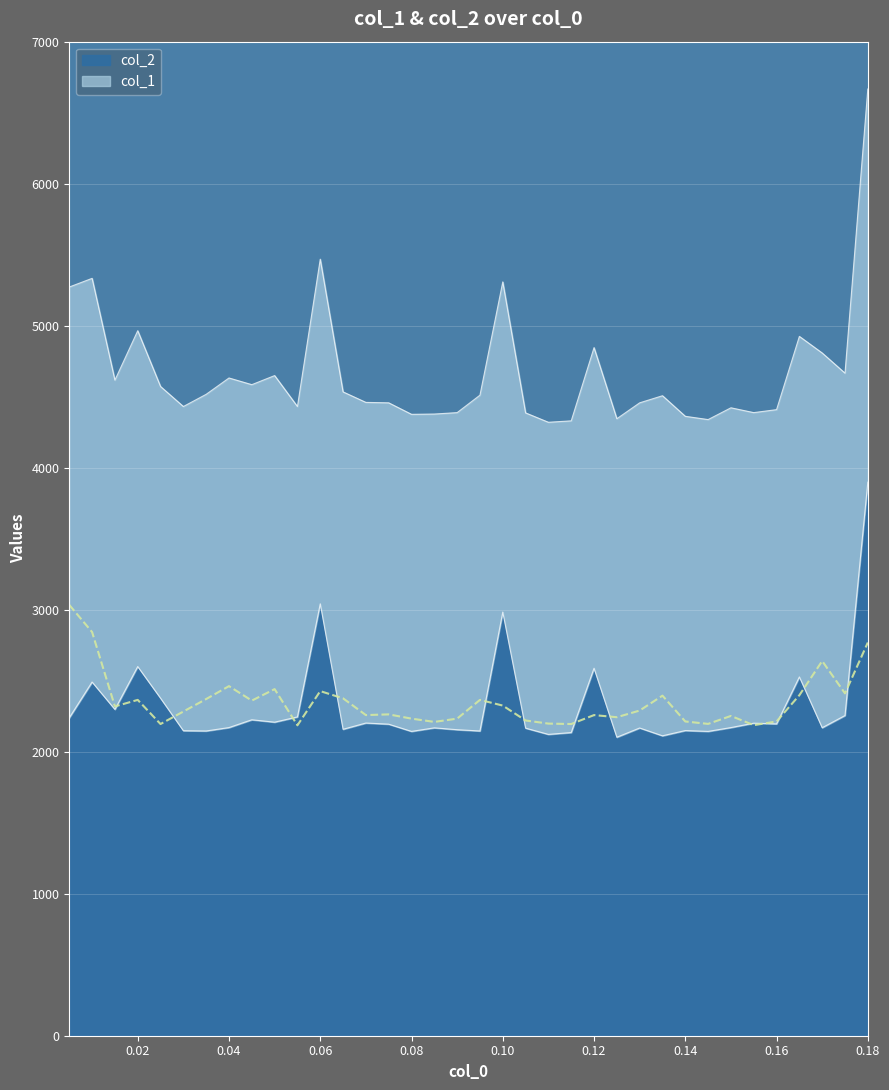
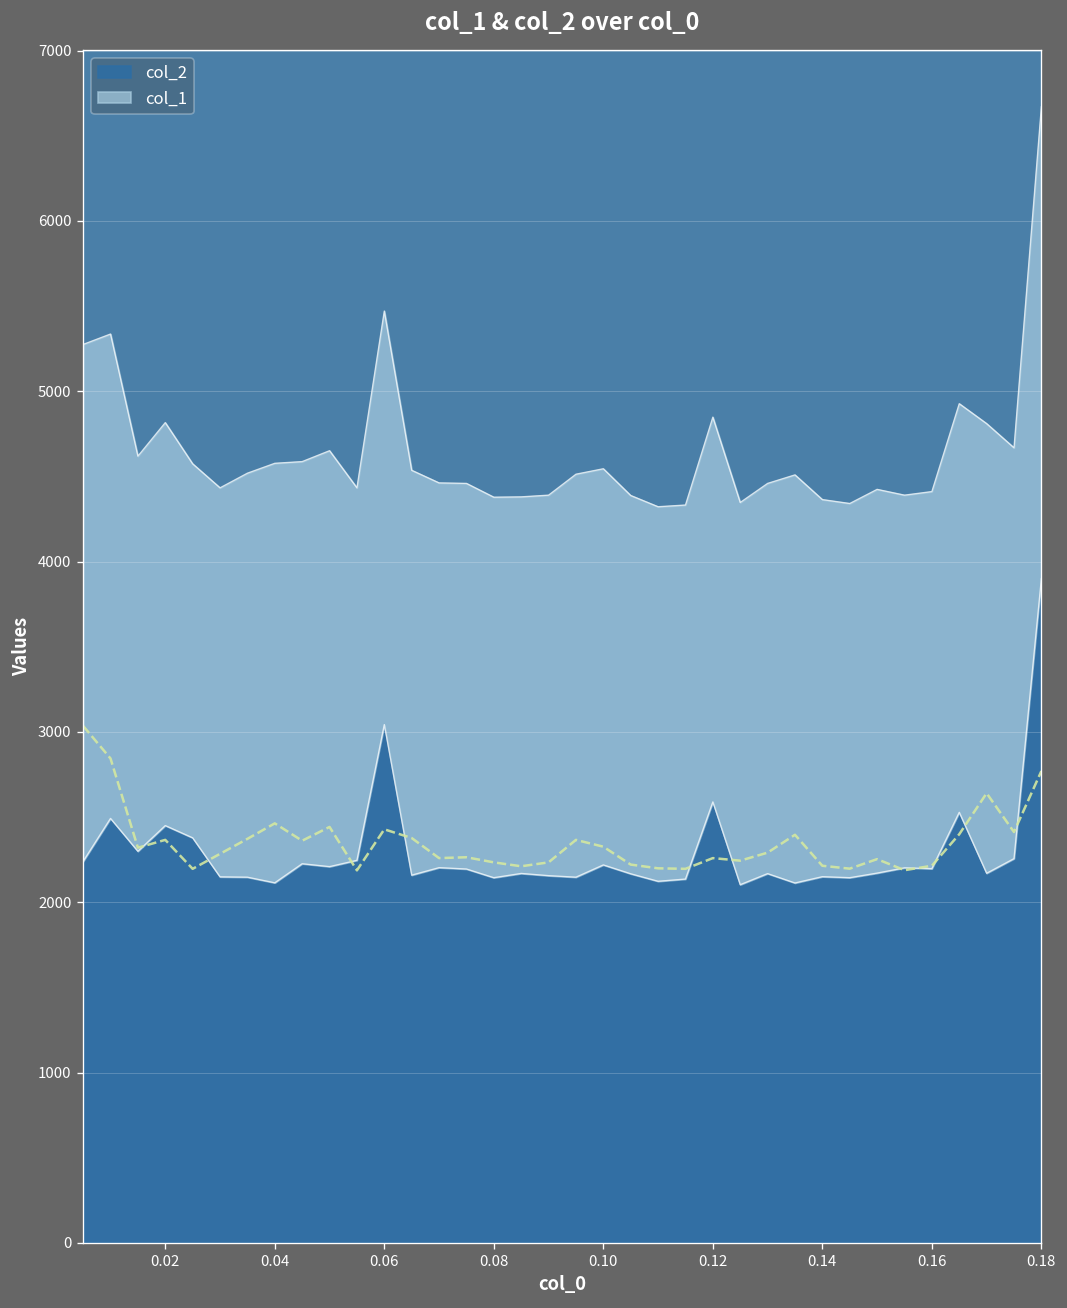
  {
    "col_2": {
-     "0.02": 2600,
-     "0.04": 2170,
+     "0.02": 2450,
+     "0.04": 2110,
      "0.06": 3040,
      "0.08": 2140,
-     "0.10": 2990,
+     "0.10": 2220,
      "0.12": 2590,
      "0.14": 2150,
      "0.18": 3900
    },
    "col_1": {
      "0.02": 2370,
      "0.04": 2460,
      "0.06": 2430,
      "0.08": 2230,
      "0.10": 2330,
      "0.12": 2260,
      "0.14": 2210,
      "0.16": 2210,
      "0.18": 2770
    }
  }
